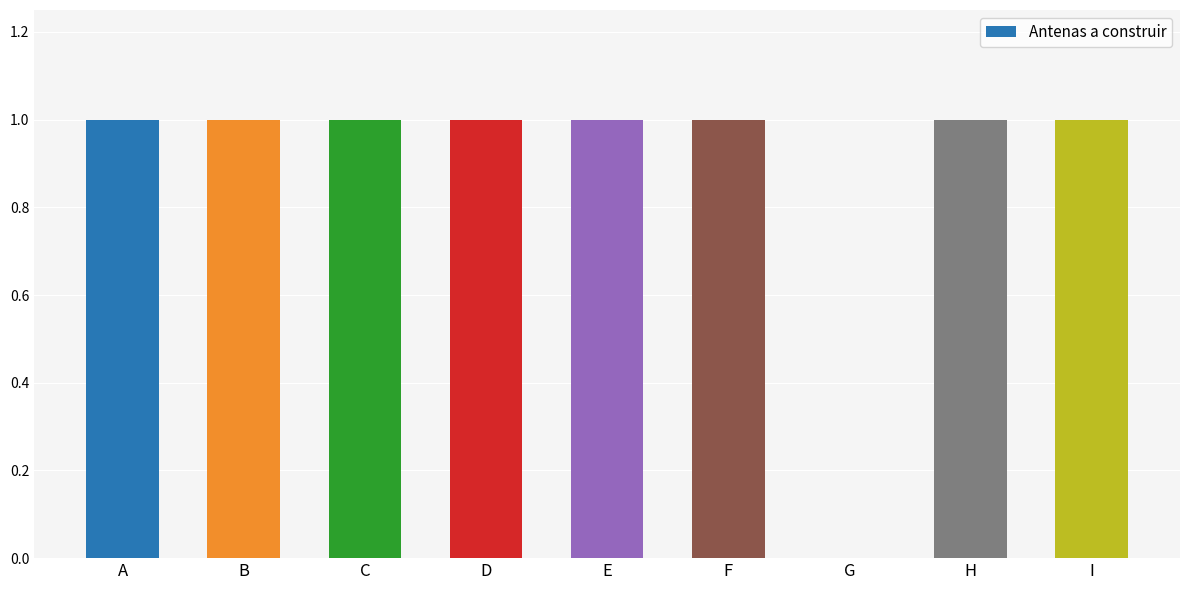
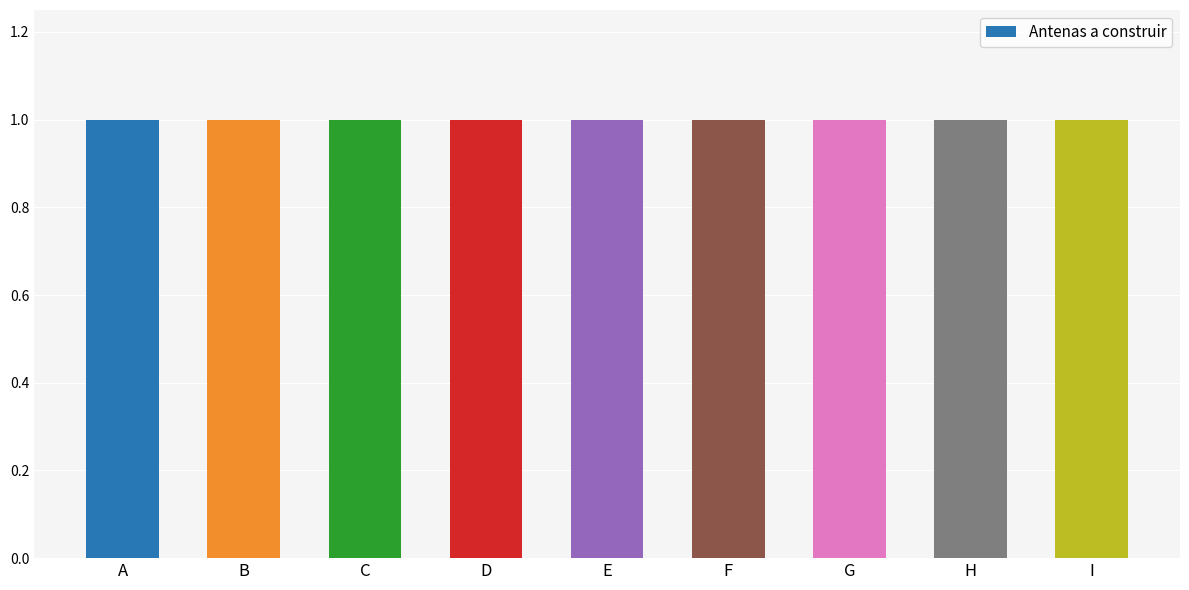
  {
    "A": 1,
    "B": 1,
    "C": 1,
    "D": 1,
    "E": 1,
    "F": 1,
-   "G": 0,
+   "G": 1,
    "H": 1,
    "I": 1
  }
